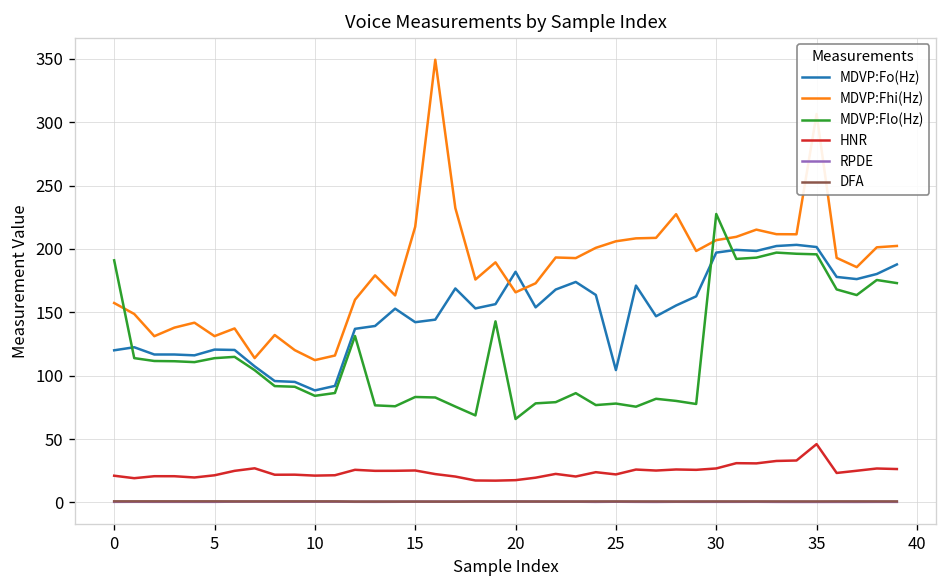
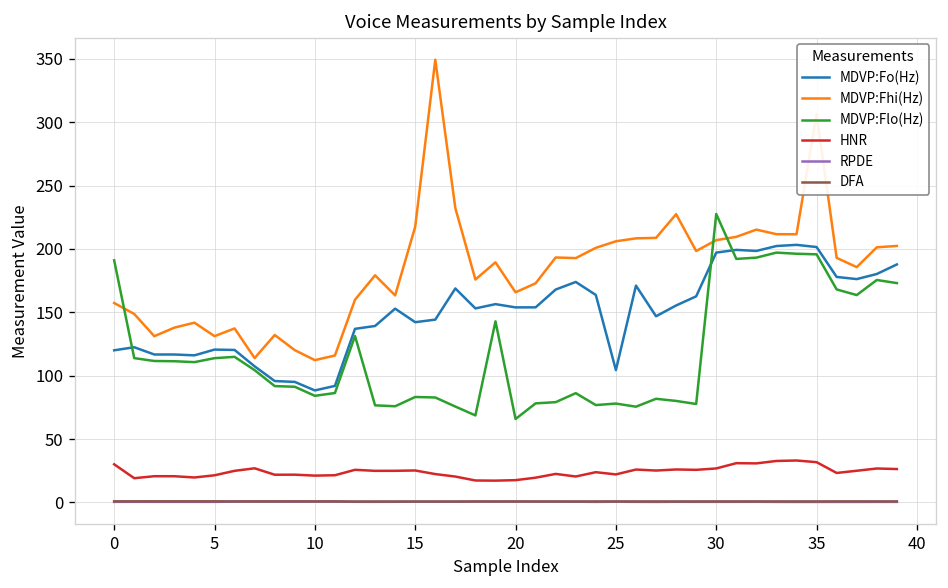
  {
    "MDVP:Fo(Hz)": {
      "0": 120,
      "5": 121,
      "10": 88,
      "15": 142,
-     "20": 182,
+     "20": 154,
      "25": 104,
      "30": 197,
      "35": 201
    },
    "MDVP:Fhi(Hz)": {
      "0": 157,
      "5": 131,
      "10": 112,
      "15": 217,
      "20": 166,
      "25": 206,
      "30": 207
    },
    "MDVP:Flo(Hz)": {
      "0": 191,
      "5": 114,
      "10": 84,
      "15": 83,
      "20": 66,
      "25": 78,
      "30": 228,
      "35": 196
    },
    "HNR": {
-     "0": 21,
+     "0": 30,
      "5": 21,
      "10": 21,
      "15": 25,
      "20": 18,
      "25": 22,
      "30": 27,
-     "35": 46
+     "35": 32
    },
    "DFA": {
      "10": 1,
      "15": 1,
      "20": 1,
      "25": 1
    }
  }
